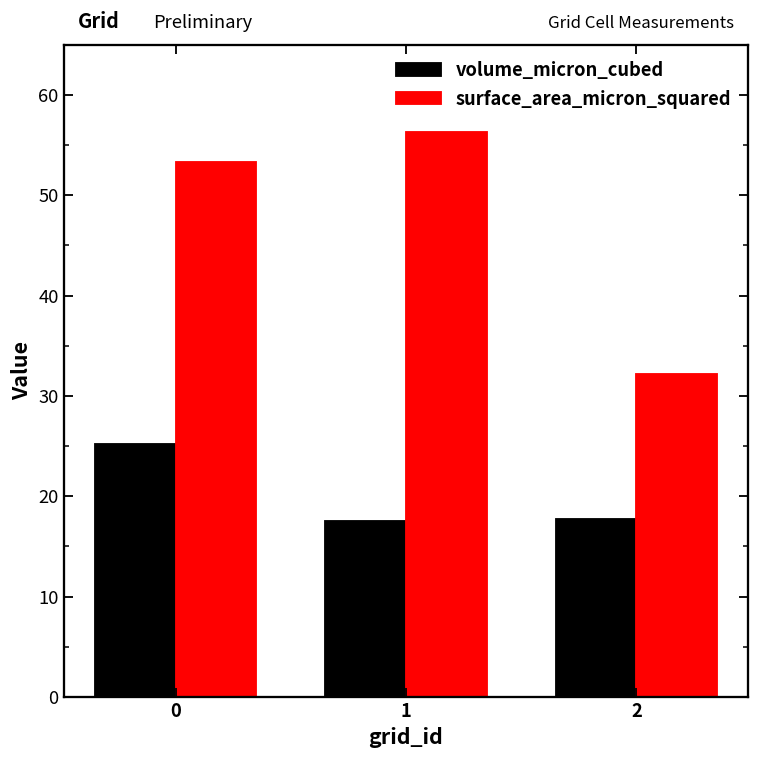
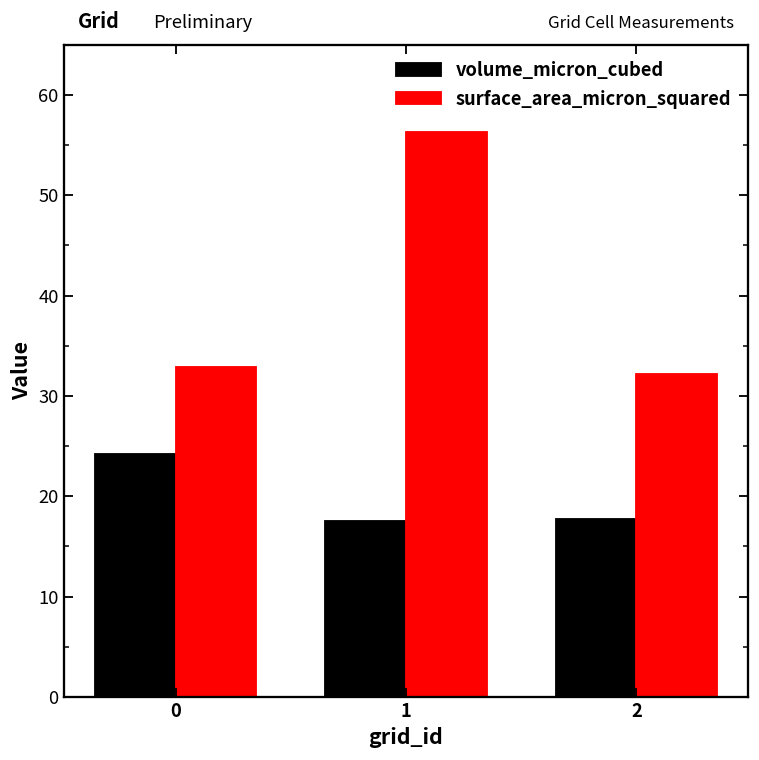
  {
    "volume_micron_cubed": {
-     "0": 25,
+     "0": 24,
      "1": 18,
      "2": 18
    },
    "surface_area_micron_squared": {
-     "0": 53,
+     "0": 33,
      "1": 56,
      "2": 32
    }
  }
